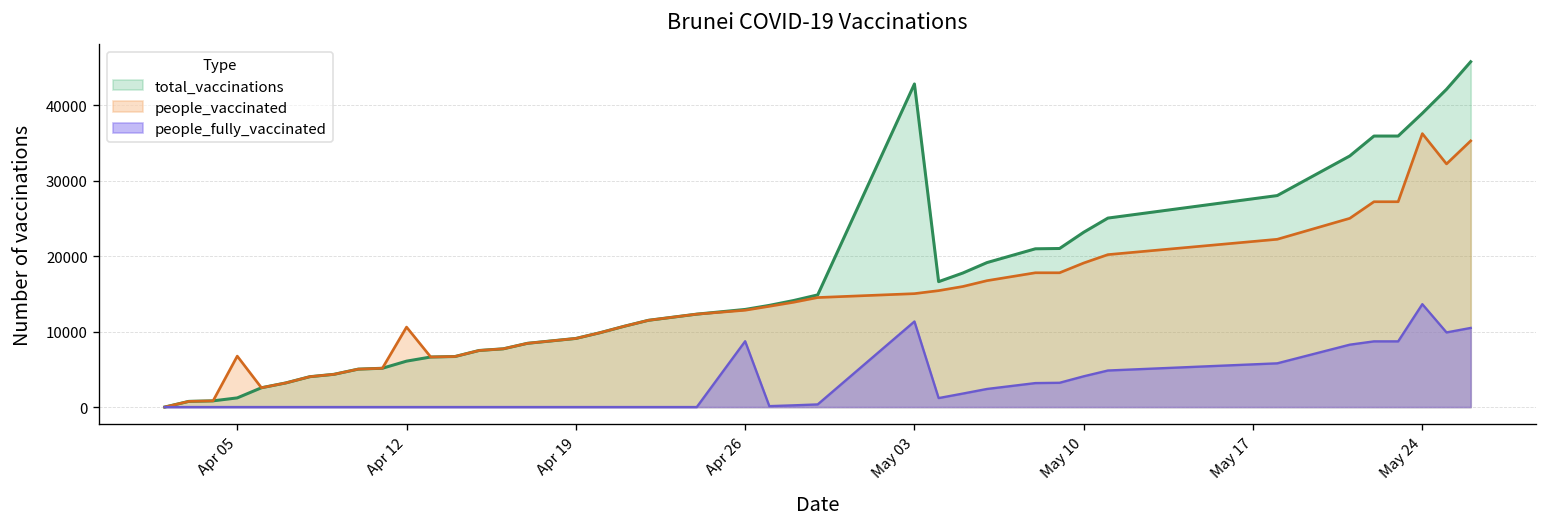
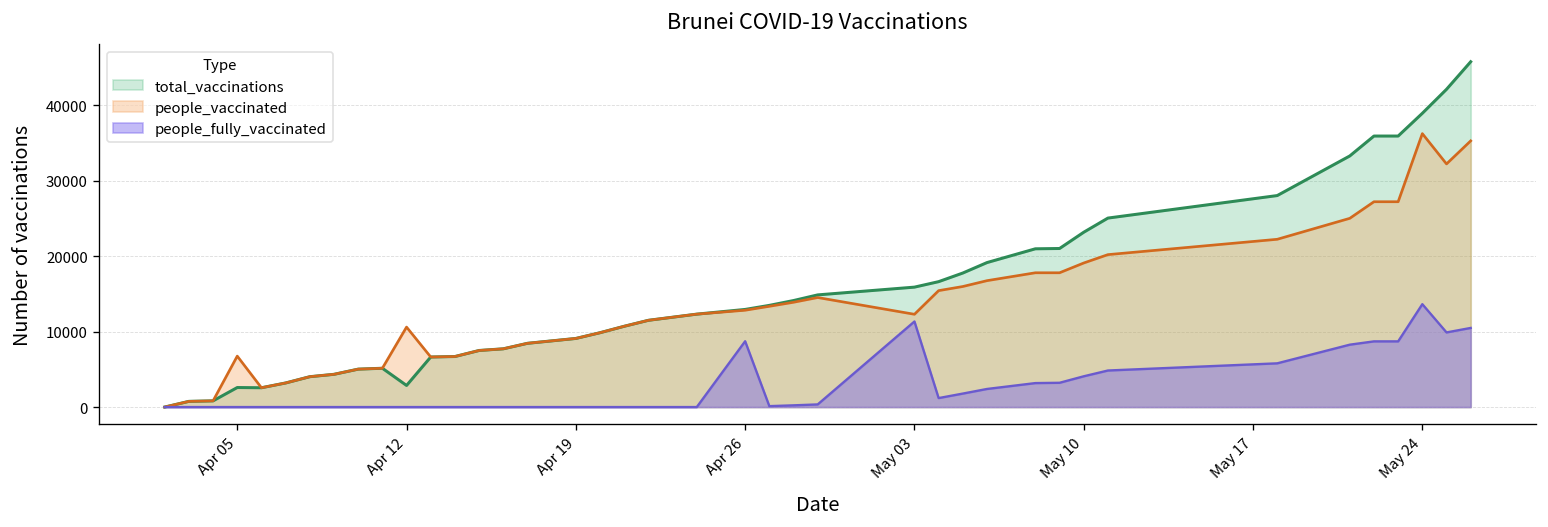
  {
    "total_vaccinations": {
-     "Apr 05": 1000,
-     "Apr 12": 6000,
-     "May 03": 43000,
+     "Apr 05": 3000,
+     "Apr 12": 3000,
+     "May 03": 16000,
      "May 10": 23000,
      "May 24": 39000
    },
    "people_vaccinated": {
      "Apr 05": 7000,
      "Apr 12": 11000,
-     "May 03": 15000,
+     "May 03": 12000,
      "May 10": 19000,
      "May 24": 36000
    },
    "people_fully_vaccinated": {
      "Apr 05": 0,
      "Apr 12": 0,
      "Apr 19": 0,
      "Apr 26": 9000,
      "May 03": 11000,
      "May 10": 4000,
      "May 24": 14000
    }
  }
